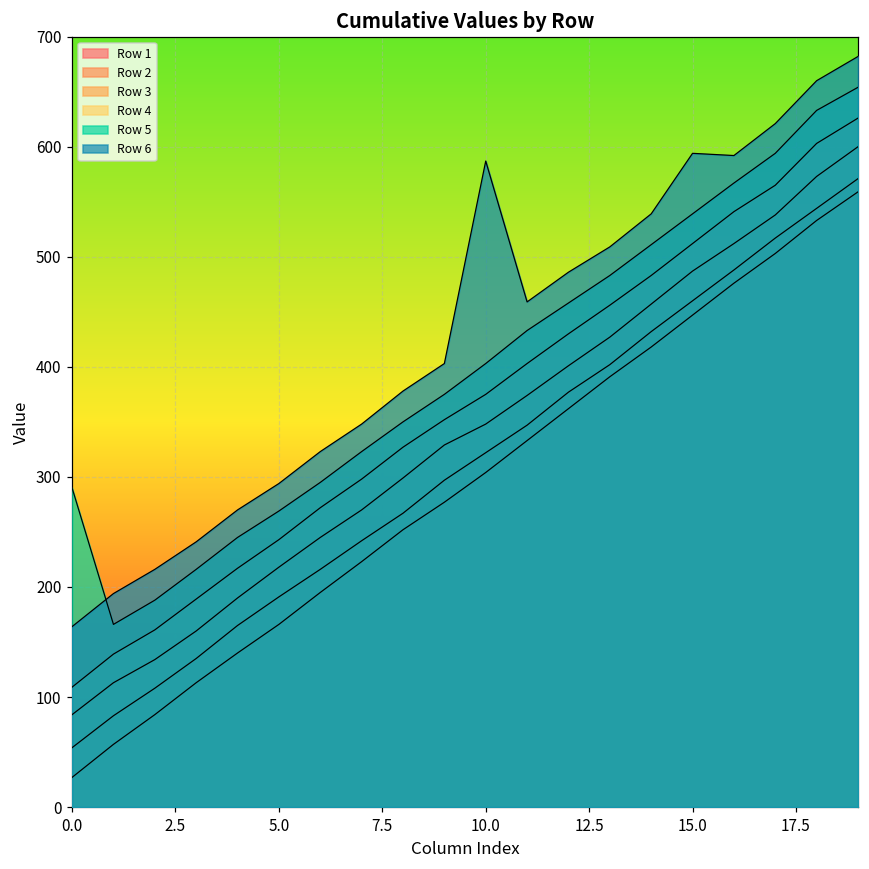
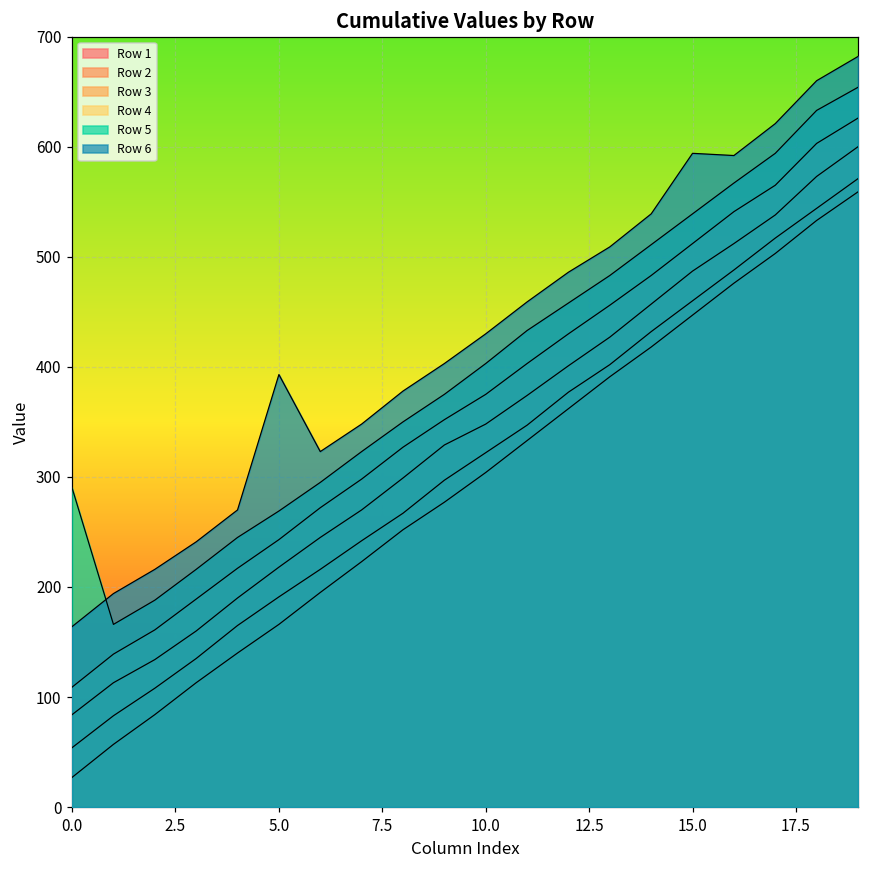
  {
    "Row 5": {
      "0.0": 290,
      "5.0": 269,
      "10.0": 403,
      "15.0": 539
    },
    "Row 6": {
      "0.0": 164,
-     "5.0": 294,
-     "10.0": 587,
+     "5.0": 393,
+     "10.0": 430,
      "15.0": 594
    }
  }
